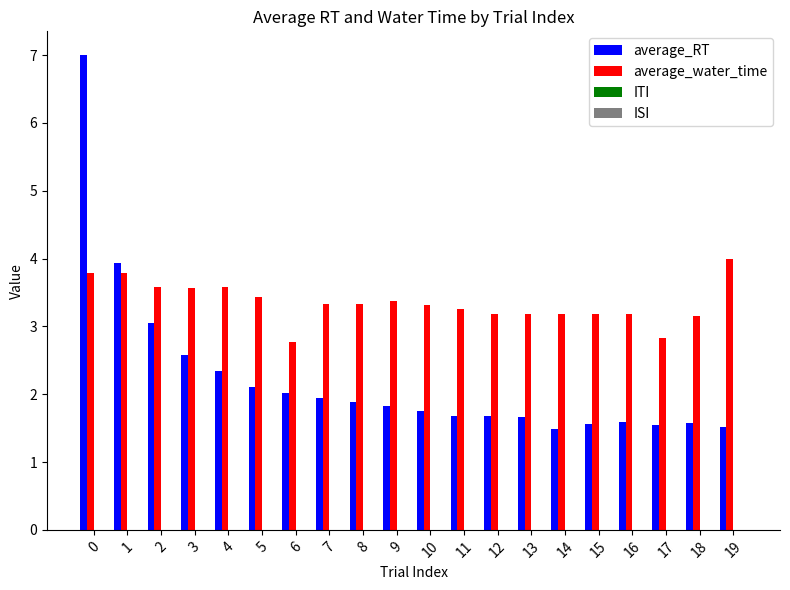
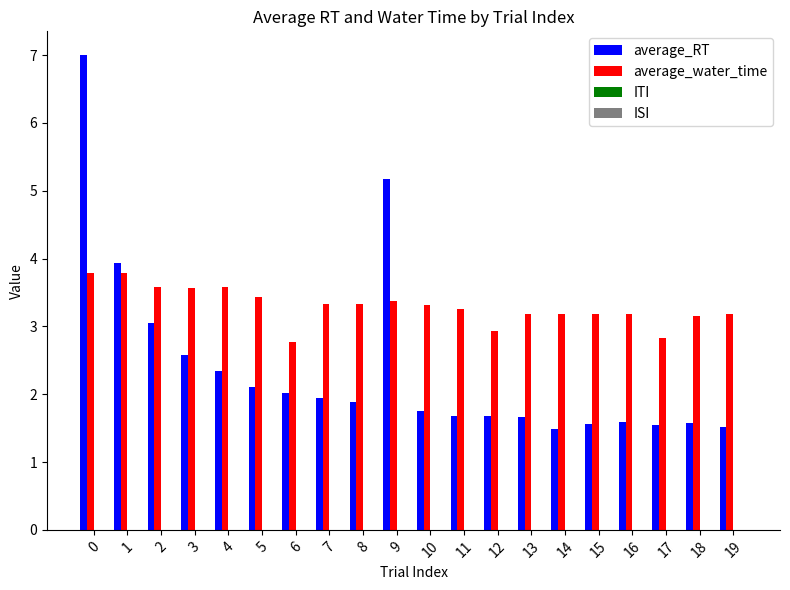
  {
    "average_RT": {
      "0": 7.0,
      "1": 3.9,
      "2": 3.1,
      "3": 2.6,
      "4": 2.3,
      "5": 2.1,
      "6": 2.0,
      "7": 1.9,
      "8": 1.9,
-     "9": 1.8,
+     "9": 5.2,
      "10": 1.8,
      "11": 1.7,
      "12": 1.7,
      "13": 1.7,
      "14": 1.5,
      "15": 1.6,
      "16": 1.6,
      "17": 1.6,
      "18": 1.6,
      "19": 1.5
    },
    "average_water_time": {
      "0": 3.8,
      "1": 3.8,
      "2": 3.6,
      "3": 3.6,
      "4": 3.6,
      "5": 3.4,
      "6": 2.8,
      "7": 3.3,
      "8": 3.3,
      "9": 3.4,
      "10": 3.3,
      "11": 3.3,
-     "12": 3.2,
+     "12": 2.9,
      "13": 3.2,
      "14": 3.2,
      "15": 3.2,
      "16": 3.2,
      "17": 2.8,
      "18": 3.2,
-     "19": 4.0
+     "19": 3.2
    },
    "ITI": {
      "0": 0.0,
      "1": 0.0,
      "2": 0.0,
      "3": 0.0,
      "4": 0.0,
      "5": 0.0,
      "6": 0.0,
      "7": 0.0,
      "8": 0.0,
      "9": 0.0,
      "10": 0.0,
      "11": 0.0,
      "12": 0.0,
      "13": 0.0,
      "14": 0.0,
      "15": 0.0,
      "16": 0.0,
      "17": 0.0,
      "18": 0.0,
      "19": 0.0
    },
    "ISI": {
      "0": 0.0,
      "1": 0.0,
      "2": 0.0,
      "3": 0.0,
      "4": 0.0,
      "5": 0.0,
      "6": 0.0,
      "7": 0.0,
      "8": 0.0,
      "9": 0.0,
      "10": 0.0,
      "11": 0.0,
      "12": 0.0,
      "13": 0.0,
      "14": 0.0,
      "15": 0.0,
      "16": 0.0,
      "17": 0.0,
      "18": 0.0,
      "19": 0.0
    }
  }
